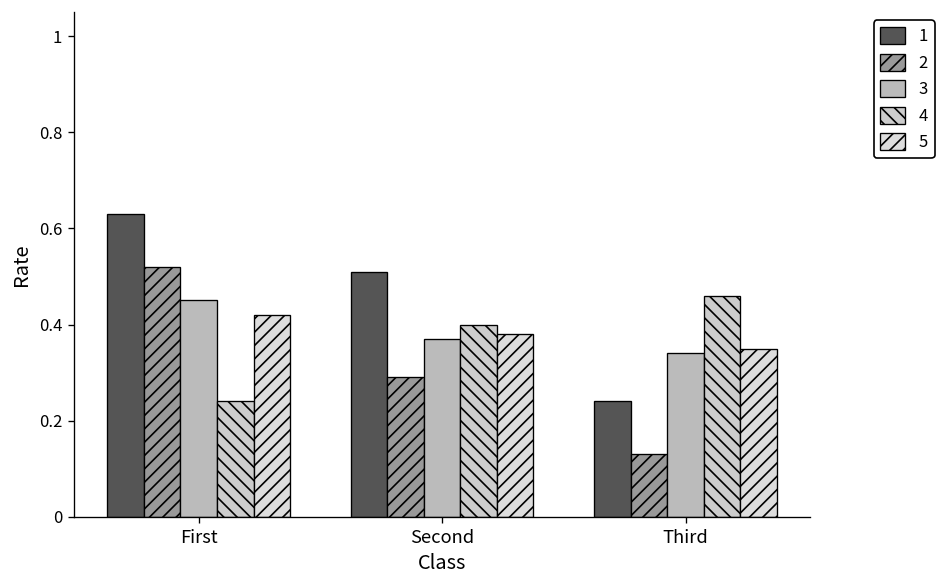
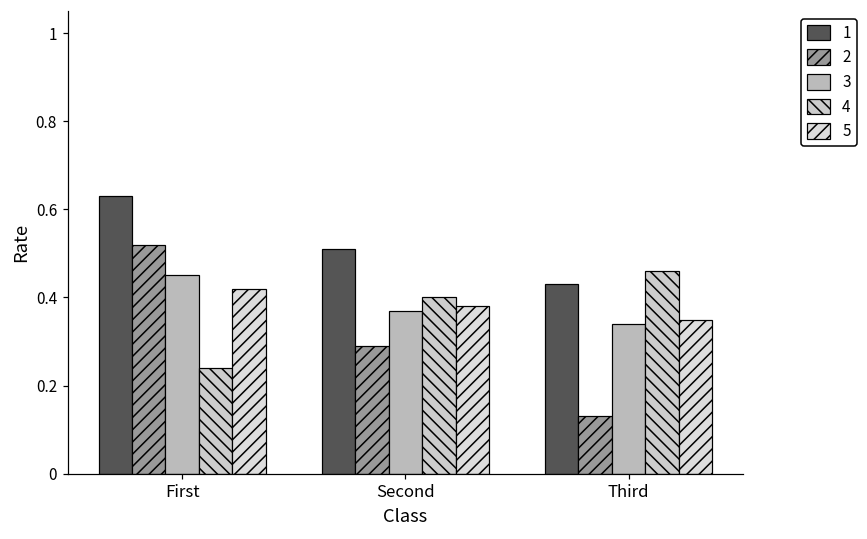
  {
    "1": {
      "First": 0.63,
      "Second": 0.51,
-     "Third": 0.24
+     "Third": 0.43
    }
  }
